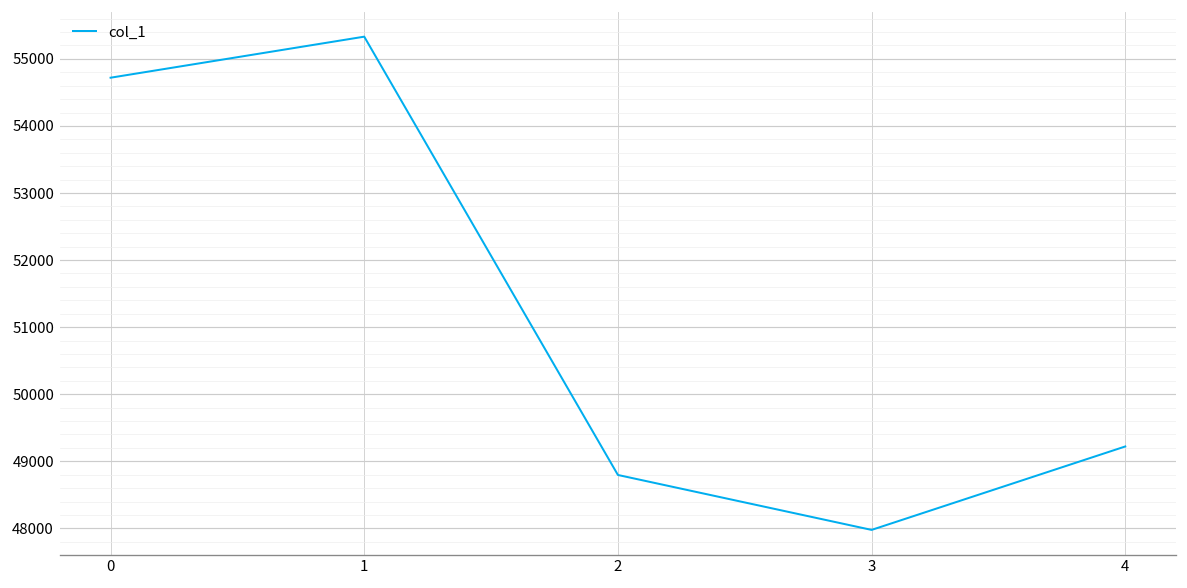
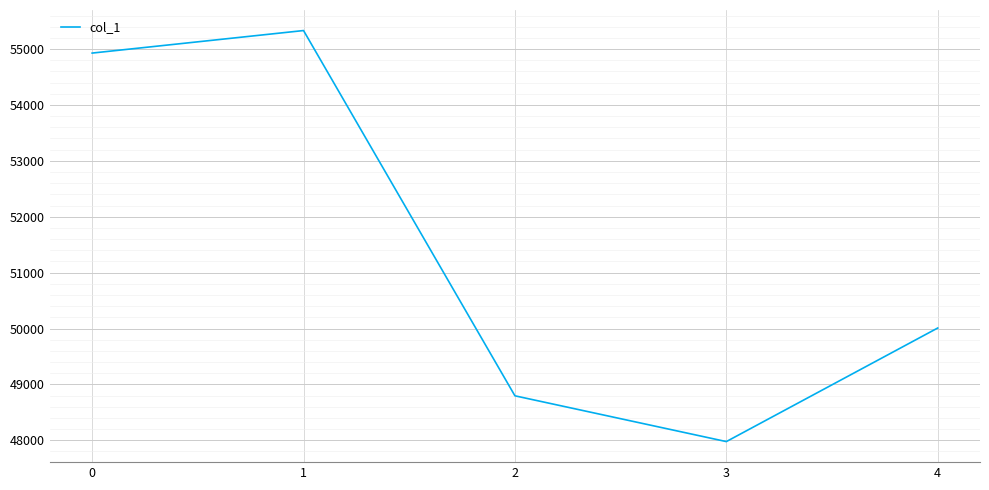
  {
-   "0": 54700,
+   "0": 54900,
    "1": 55300,
    "2": 48800,
    "3": 48000,
-   "4": 49200
+   "4": 50000
  }
